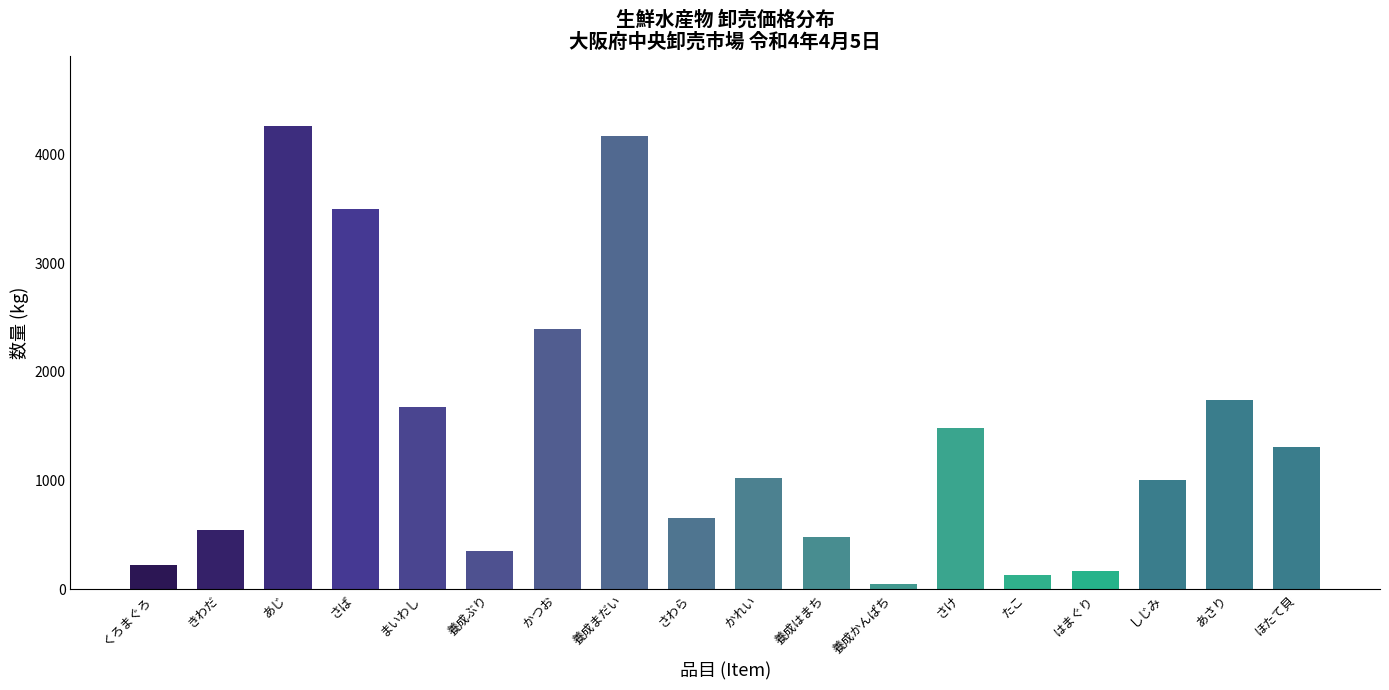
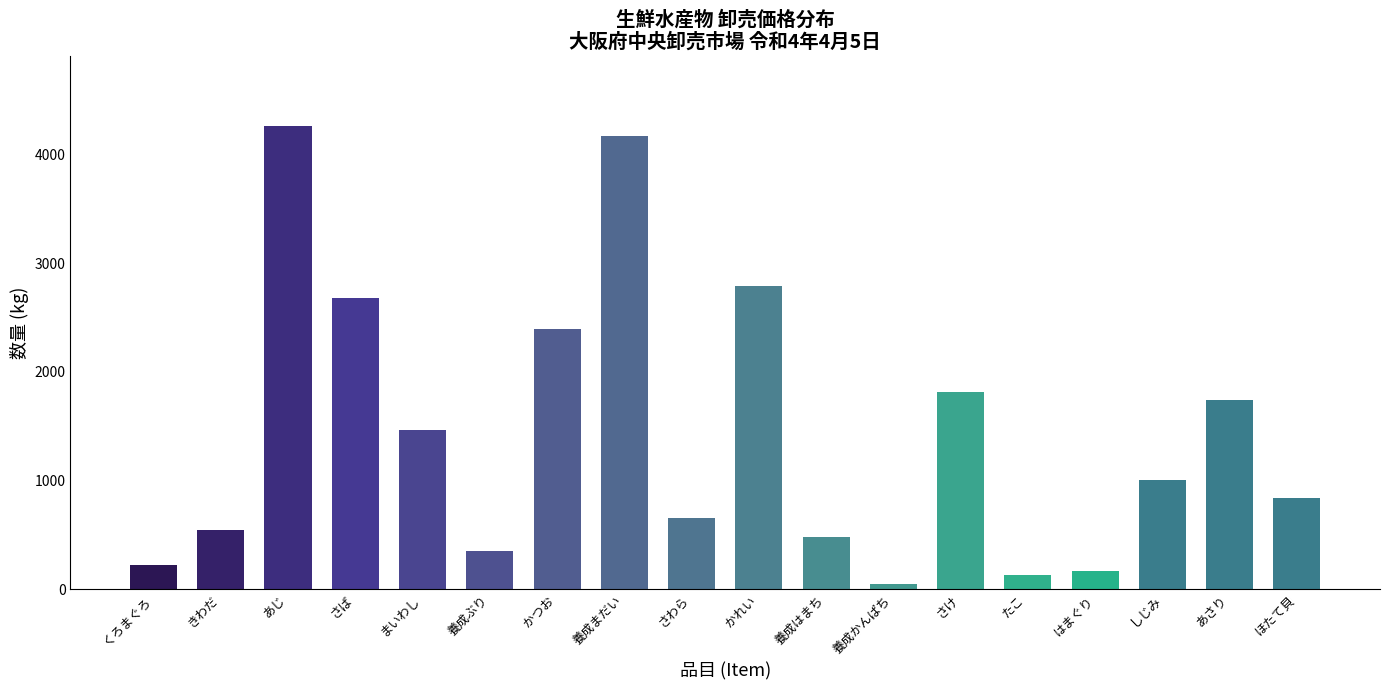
  {
    "くろまぐろ": 230,
    "きわだ": 540,
    "あじ": 4270,
-   "さば": 3500,
-   "まいわし": 1680,
+   "さば": 2680,
+   "まいわし": 1470,
    "養成ぶり": 350,
    "かつお": 2390,
    "養成まだい": 4180,
    "さわら": 660,
-   "かれい": 1030,
+   "かれい": 2790,
    "養成はまち": 480,
    "養成かんぱち": 50,
-   "さけ": 1480,
+   "さけ": 1820,
    "たこ": 130,
    "はまぐり": 160,
    "しじみ": 1000,
    "あさり": 1750,
-   "ほたて貝": 1310
+   "ほたて貝": 840
  }
